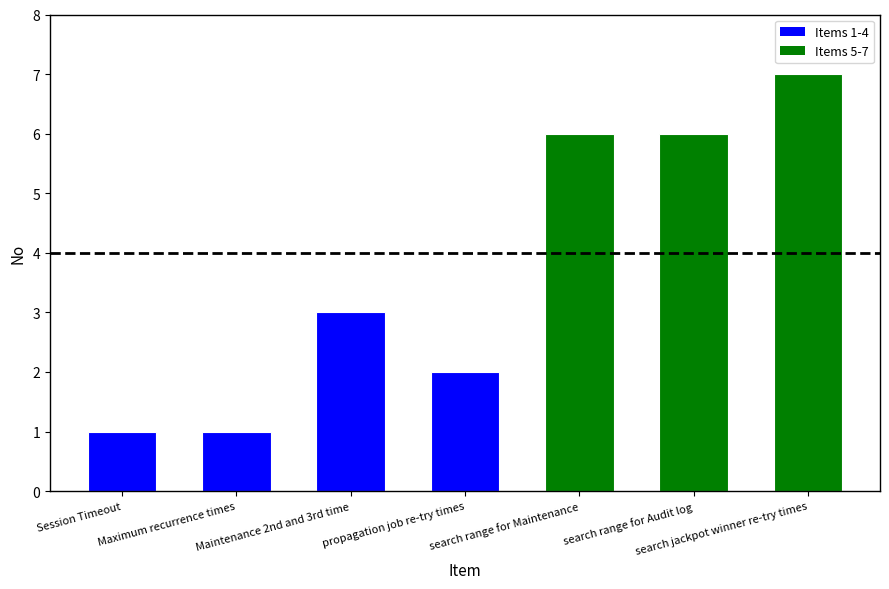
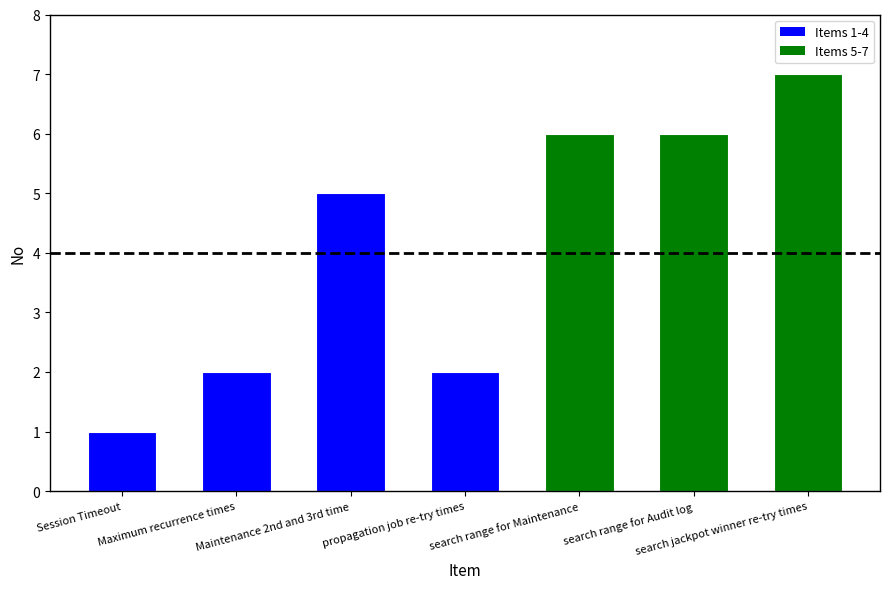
  {
    "Session Timeout": 1,
-   "Maximum recurrence times": 1,
-   "Maintenance 2nd and 3rd time": 3,
+   "Maximum recurrence times": 2,
+   "Maintenance 2nd and 3rd time": 5,
    "propagation job re-try times": 2,
    "search range for Maintenance": 6,
    "search range for Audit log": 6,
    "search jackpot winner re-try times": 7
  }
